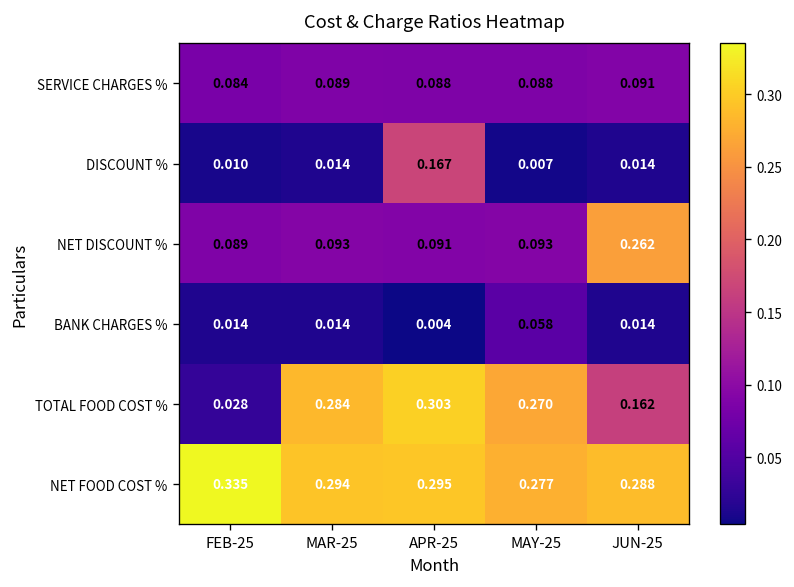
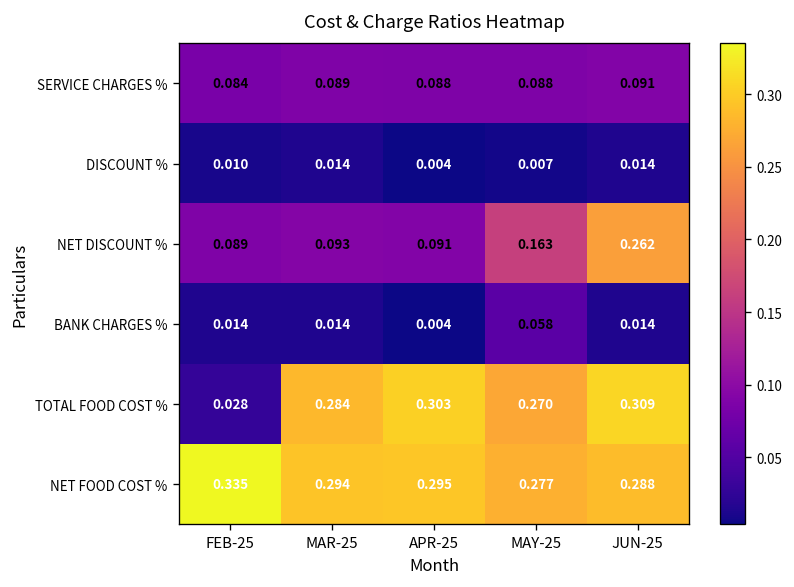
  {
    "SERVICE CHARGES %": {
      "FEB-25": 0.084,
      "MAR-25": 0.089,
      "APR-25": 0.088,
      "MAY-25": 0.088,
      "JUN-25": 0.091
    },
    "DISCOUNT %": {
      "FEB-25": 0.010,
      "MAR-25": 0.014,
-     "APR-25": 0.167,
+     "APR-25": 0.004,
      "MAY-25": 0.007,
      "JUN-25": 0.014
    },
    "NET DISCOUNT %": {
      "FEB-25": 0.089,
      "MAR-25": 0.093,
      "APR-25": 0.091,
-     "MAY-25": 0.093,
+     "MAY-25": 0.163,
      "JUN-25": 0.262
    },
    "BANK CHARGES %": {
      "FEB-25": 0.014,
      "MAR-25": 0.014,
      "APR-25": 0.004,
      "MAY-25": 0.058,
      "JUN-25": 0.014
    },
    "TOTAL FOOD COST %": {
      "FEB-25": 0.028,
      "MAR-25": 0.284,
      "APR-25": 0.303,
      "MAY-25": 0.270,
-     "JUN-25": 0.162
+     "JUN-25": 0.309
    },
    "NET FOOD COST %": {
      "FEB-25": 0.335,
      "MAR-25": 0.294,
      "APR-25": 0.295,
      "MAY-25": 0.277,
      "JUN-25": 0.288
    }
  }
